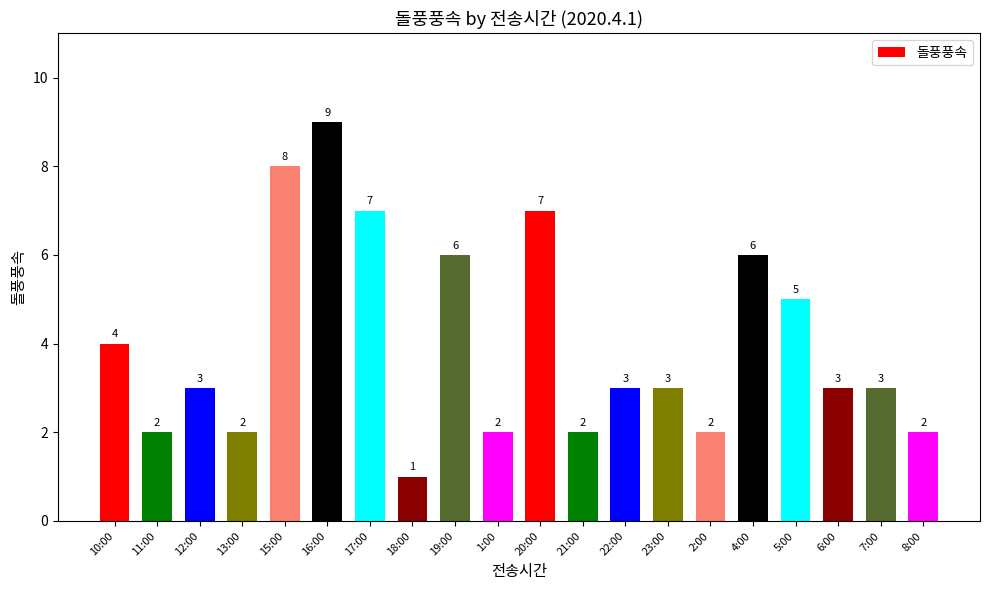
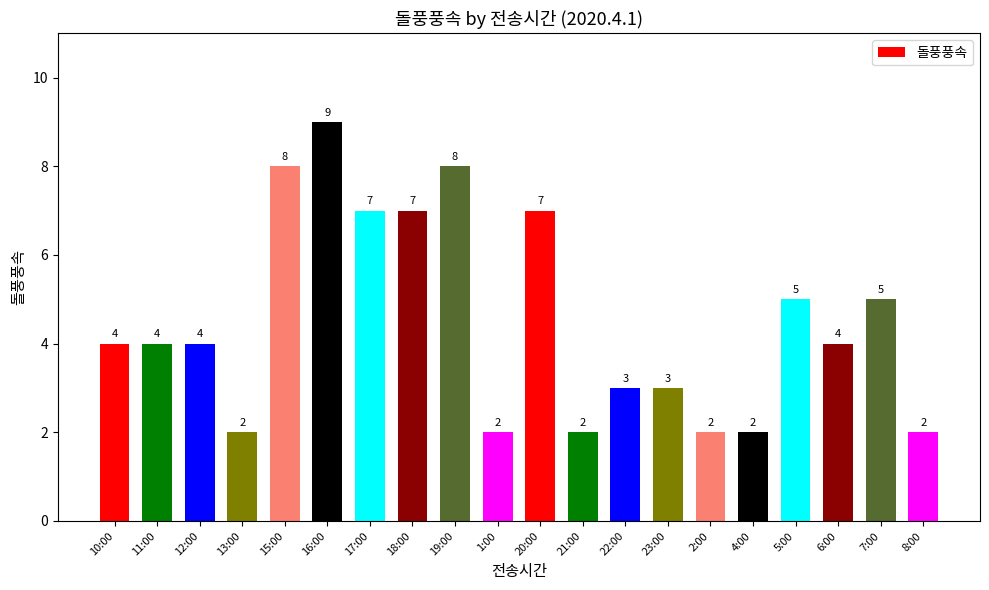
  {
    "10:00": 4,
-   "11:00": 2,
-   "12:00": 3,
+   "11:00": 4,
+   "12:00": 4,
    "13:00": 2,
    "15:00": 8,
    "16:00": 9,
    "17:00": 7,
-   "18:00": 1,
-   "19:00": 6,
+   "18:00": 7,
+   "19:00": 8,
    "1:00": 2,
    "20:00": 7,
    "21:00": 2,
    "22:00": 3,
    "23:00": 3,
    "2:00": 2,
-   "4:00": 6,
+   "4:00": 2,
    "5:00": 5,
-   "6:00": 3,
-   "7:00": 3,
+   "6:00": 4,
+   "7:00": 5,
    "8:00": 2
  }
